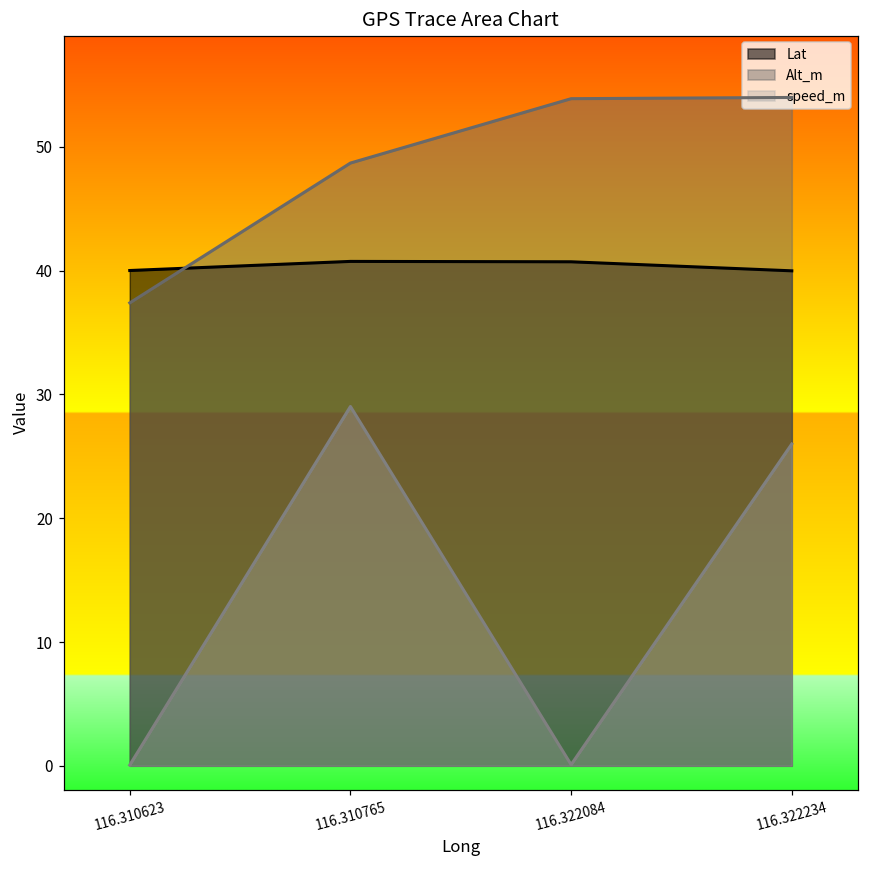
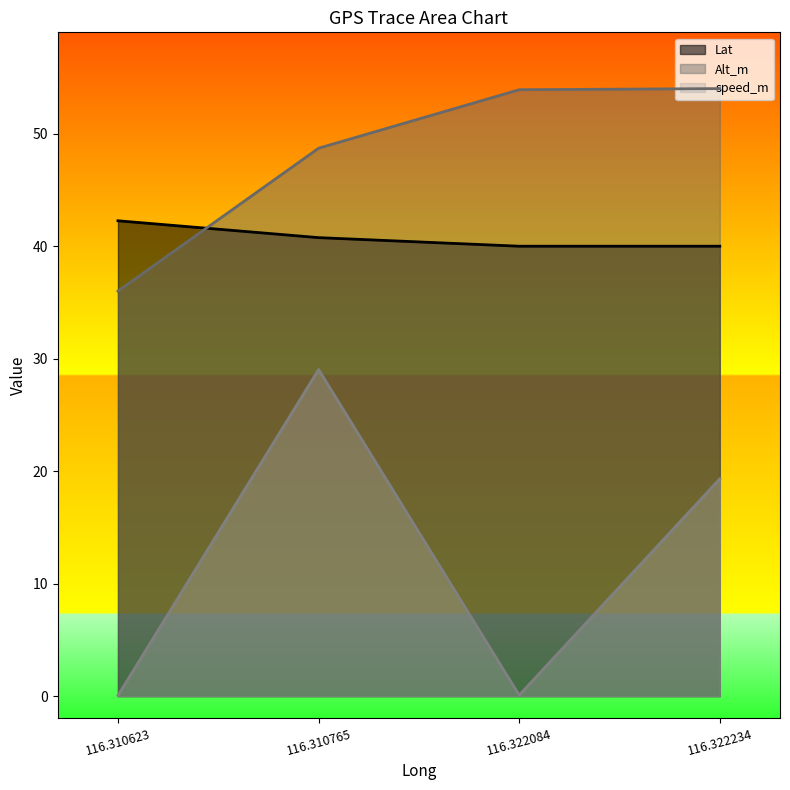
  {
    "Lat": {
-     "116.310623": 40.0,
+     "116.310623": 42.3,
      "116.310765": 40.8,
-     "116.322084": 40.7,
+     "116.322084": 40.0,
      "116.322234": 40.0
    },
    "Alt_m": {
-     "116.310623": 37.4,
+     "116.310623": 36.0,
      "116.310765": 48.7,
      "116.322084": 53.9
    },
    "speed_m": {
      "116.310623": 0.1,
      "116.310765": 29.0,
      "116.322084": 0.1,
-     "116.322234": 26.0
+     "116.322234": 19.3
    }
  }
